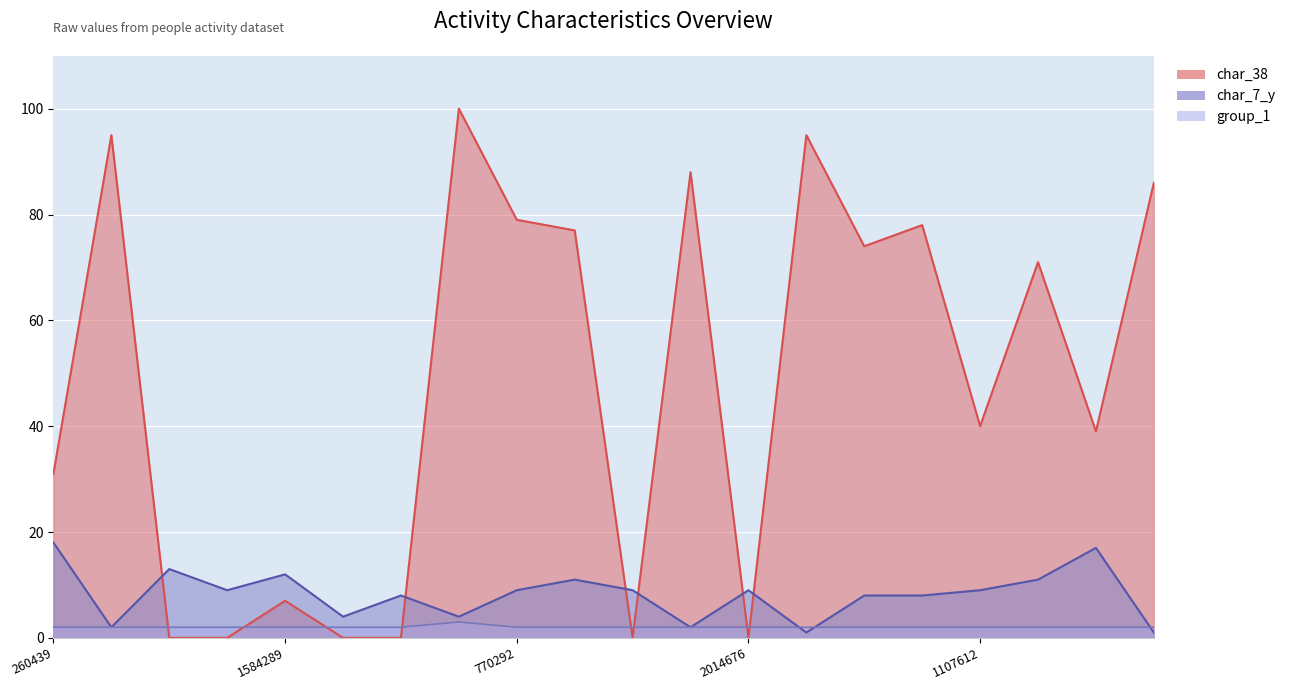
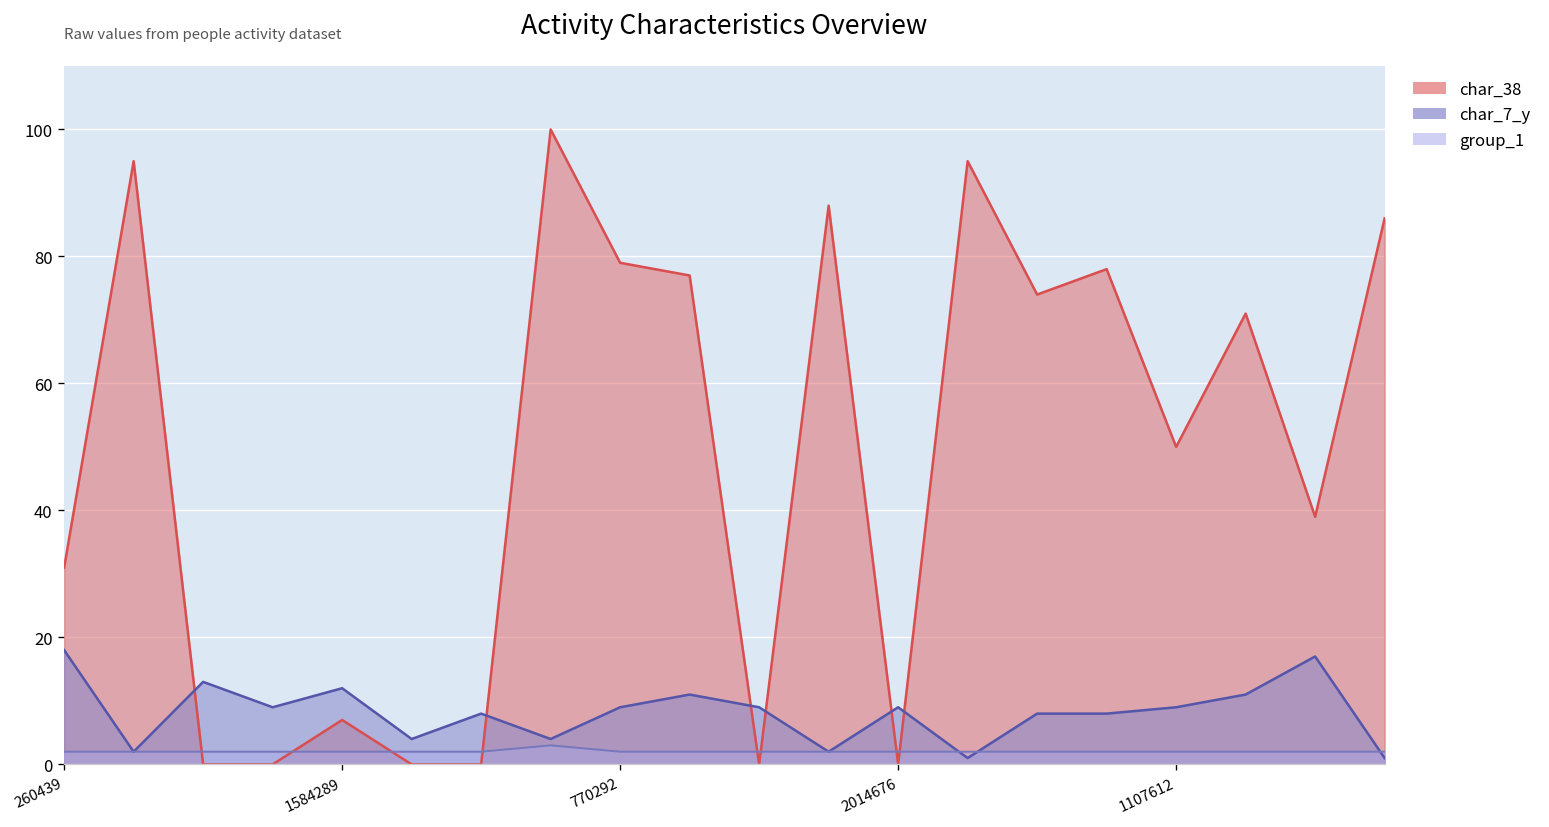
  {
    "char_38": {
      "260439": 31,
      "1584289": 7,
      "770292": 79,
      "2014676": 0,
-     "1107612": 40
+     "1107612": 50
    }
  }
